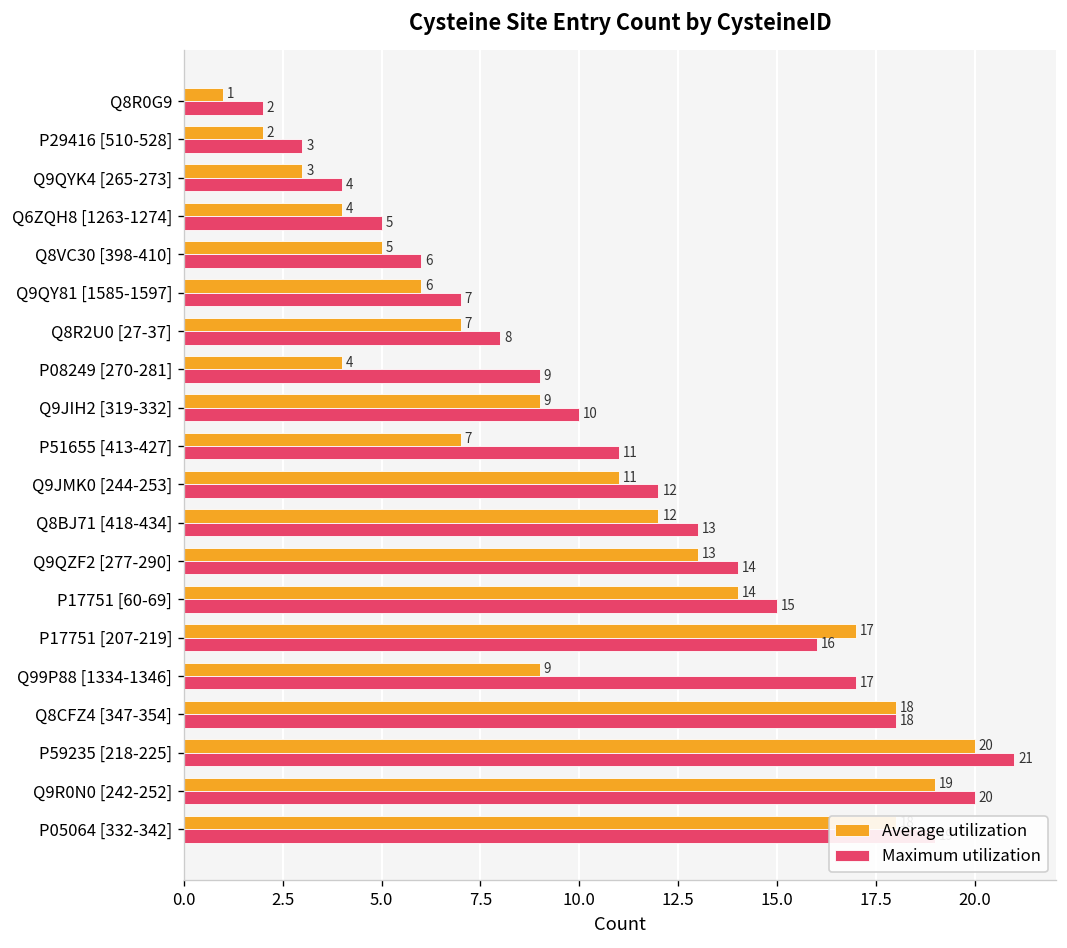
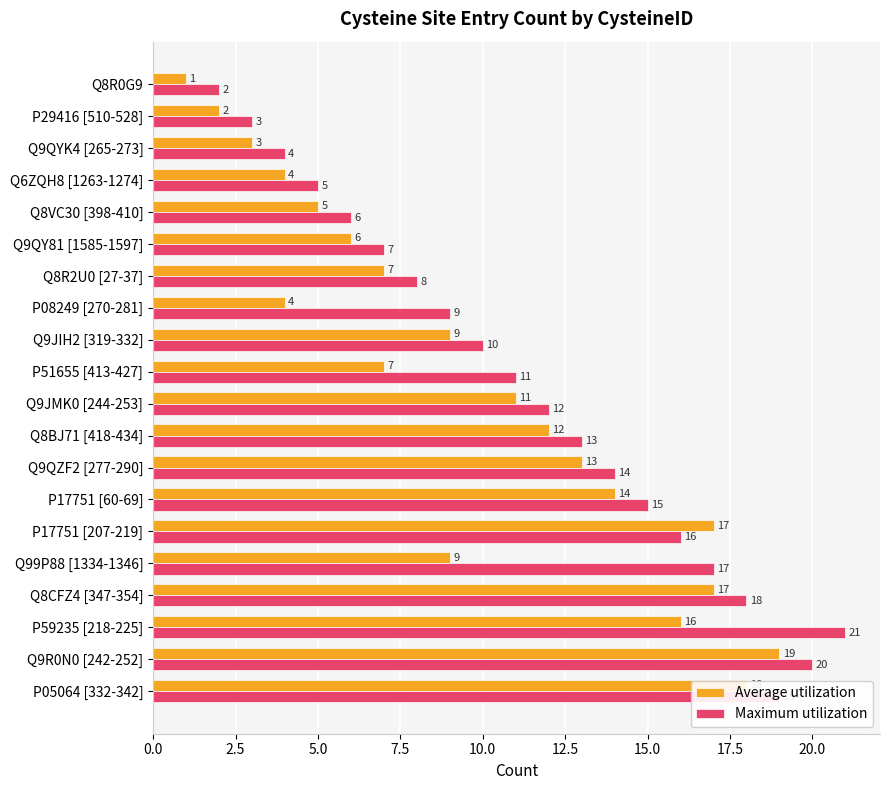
  {
    "Average utilization": {
      "Q8R0G9": 1,
      "P29416 [510-528]": 2,
      "Q9QYK4 [265-273]": 3,
      "Q6ZQH8 [1263-1274]": 4,
      "Q8VC30 [398-410]": 5,
      "Q9QY81 [1585-1597]": 6,
      "Q8R2U0 [27-37]": 7,
      "P08249 [270-281]": 4,
      "Q9JIH2 [319-332]": 9,
      "P51655 [413-427]": 7,
      "Q9JMK0 [244-253]": 11,
      "Q8BJ71 [418-434]": 12,
      "Q9QZF2 [277-290]": 13,
      "P17751 [60-69]": 14,
      "P17751 [207-219]": 17,
      "Q99P88 [1334-1346]": 9,
-     "Q8CFZ4 [347-354]": 18,
-     "P59235 [218-225]": 20,
+     "Q8CFZ4 [347-354]": 17,
+     "P59235 [218-225]": 16,
      "Q9R0N0 [242-252]": 19
    },
    "Maximum utilization": {
      "Q8R0G9": 2,
      "P29416 [510-528]": 3,
      "Q9QYK4 [265-273]": 4,
      "Q6ZQH8 [1263-1274]": 5,
      "Q8VC30 [398-410]": 6,
      "Q9QY81 [1585-1597]": 7,
      "Q8R2U0 [27-37]": 8,
      "P08249 [270-281]": 9,
      "Q9JIH2 [319-332]": 10,
      "P51655 [413-427]": 11,
      "Q9JMK0 [244-253]": 12,
      "Q8BJ71 [418-434]": 13,
      "Q9QZF2 [277-290]": 14,
      "P17751 [60-69]": 15,
      "P17751 [207-219]": 16,
      "Q99P88 [1334-1346]": 17,
      "Q8CFZ4 [347-354]": 18,
      "P59235 [218-225]": 21,
      "Q9R0N0 [242-252]": 20
    }
  }
